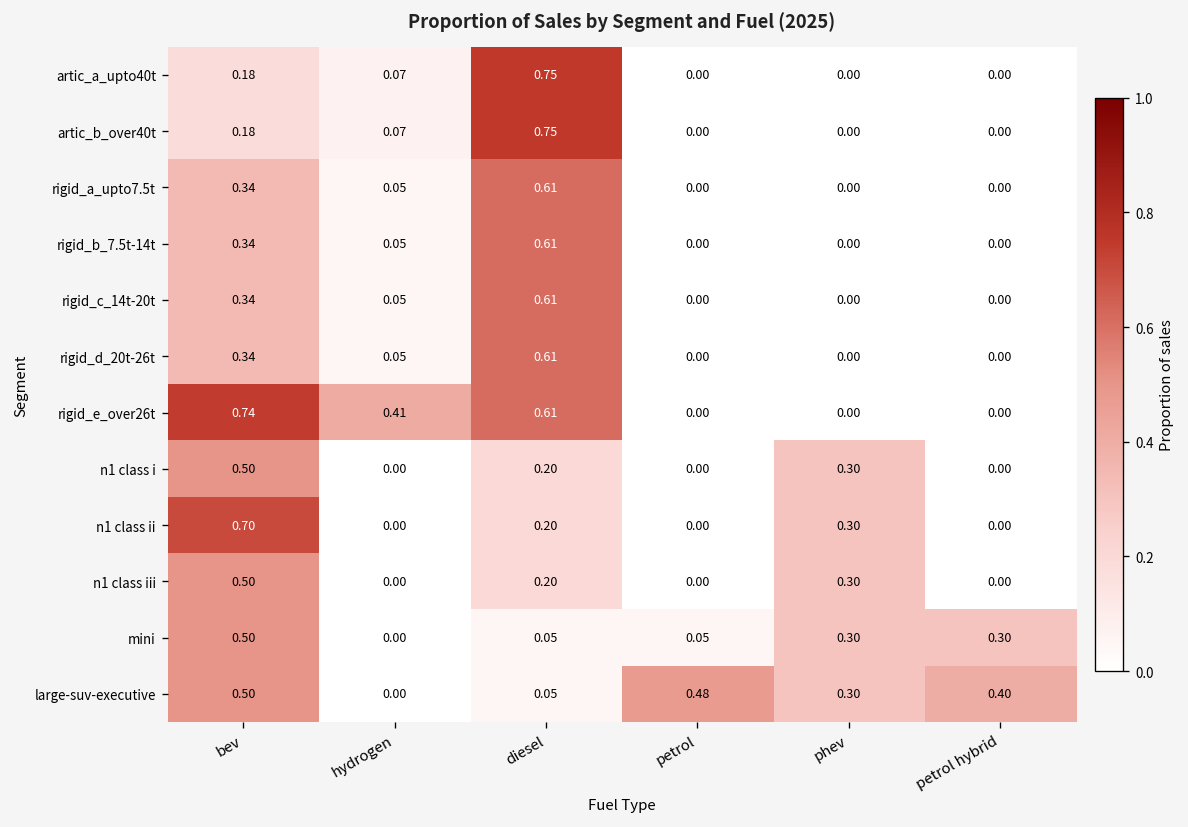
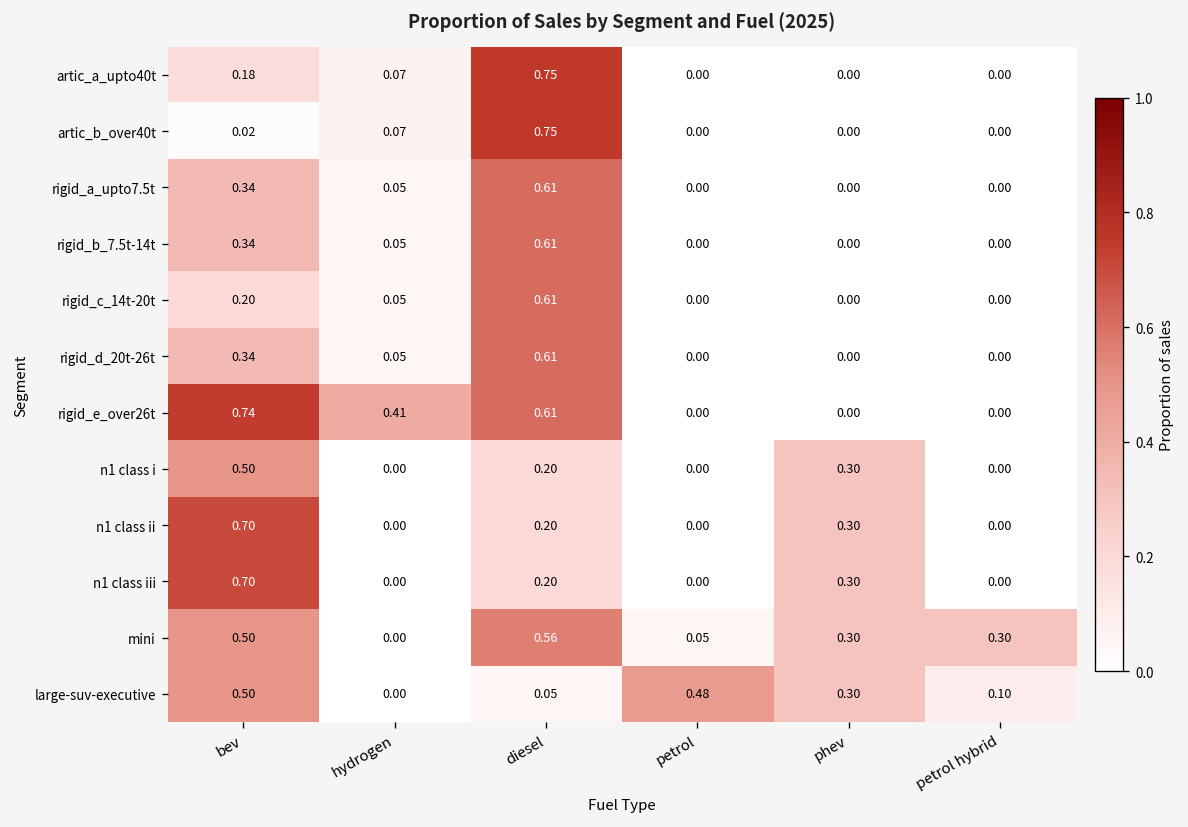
  {
    "artic_a_upto40t": {
      "bev": 0.18,
      "hydrogen": 0.07,
      "diesel": 0.75,
      "petrol": 0.00,
      "phev": 0.00,
      "petrol hybrid": 0.00
    },
    "artic_b_over40t": {
-     "bev": 0.18,
+     "bev": 0.02,
      "hydrogen": 0.07,
      "diesel": 0.75,
      "petrol": 0.00,
      "phev": 0.00,
      "petrol hybrid": 0.00
    },
    "rigid_a_upto7.5t": {
      "bev": 0.34,
      "hydrogen": 0.05,
      "diesel": 0.61,
      "petrol": 0.00,
      "phev": 0.00,
      "petrol hybrid": 0.00
    },
    "rigid_b_7.5t-14t": {
      "bev": 0.34,
      "hydrogen": 0.05,
      "diesel": 0.61,
      "petrol": 0.00,
      "phev": 0.00,
      "petrol hybrid": 0.00
    },
    "rigid_c_14t-20t": {
-     "bev": 0.34,
+     "bev": 0.20,
      "hydrogen": 0.05,
      "diesel": 0.61,
      "petrol": 0.00,
      "phev": 0.00,
      "petrol hybrid": 0.00
    },
    "rigid_d_20t-26t": {
      "bev": 0.34,
      "hydrogen": 0.05,
      "diesel": 0.61,
      "petrol": 0.00,
      "phev": 0.00,
      "petrol hybrid": 0.00
    },
    "rigid_e_over26t": {
      "bev": 0.74,
      "hydrogen": 0.41,
      "diesel": 0.61,
      "petrol": 0.00,
      "phev": 0.00,
      "petrol hybrid": 0.00
    },
    "n1 class i": {
      "bev": 0.50,
      "hydrogen": 0.00,
      "diesel": 0.20,
      "petrol": 0.00,
      "phev": 0.30,
      "petrol hybrid": 0.00
    },
    "n1 class ii": {
      "bev": 0.70,
      "hydrogen": 0.00,
      "diesel": 0.20,
      "petrol": 0.00,
      "phev": 0.30,
      "petrol hybrid": 0.00
    },
    "n1 class iii": {
-     "bev": 0.50,
+     "bev": 0.70,
      "hydrogen": 0.00,
      "diesel": 0.20,
      "petrol": 0.00,
      "phev": 0.30,
      "petrol hybrid": 0.00
    },
    "mini": {
      "bev": 0.50,
      "hydrogen": 0.00,
-     "diesel": 0.05,
+     "diesel": 0.56,
      "petrol": 0.05,
      "phev": 0.30,
      "petrol hybrid": 0.30
    },
    "large-suv-executive": {
      "bev": 0.50,
      "hydrogen": 0.00,
      "diesel": 0.05,
      "petrol": 0.48,
      "phev": 0.30,
-     "petrol hybrid": 0.40
+     "petrol hybrid": 0.10
    }
  }
